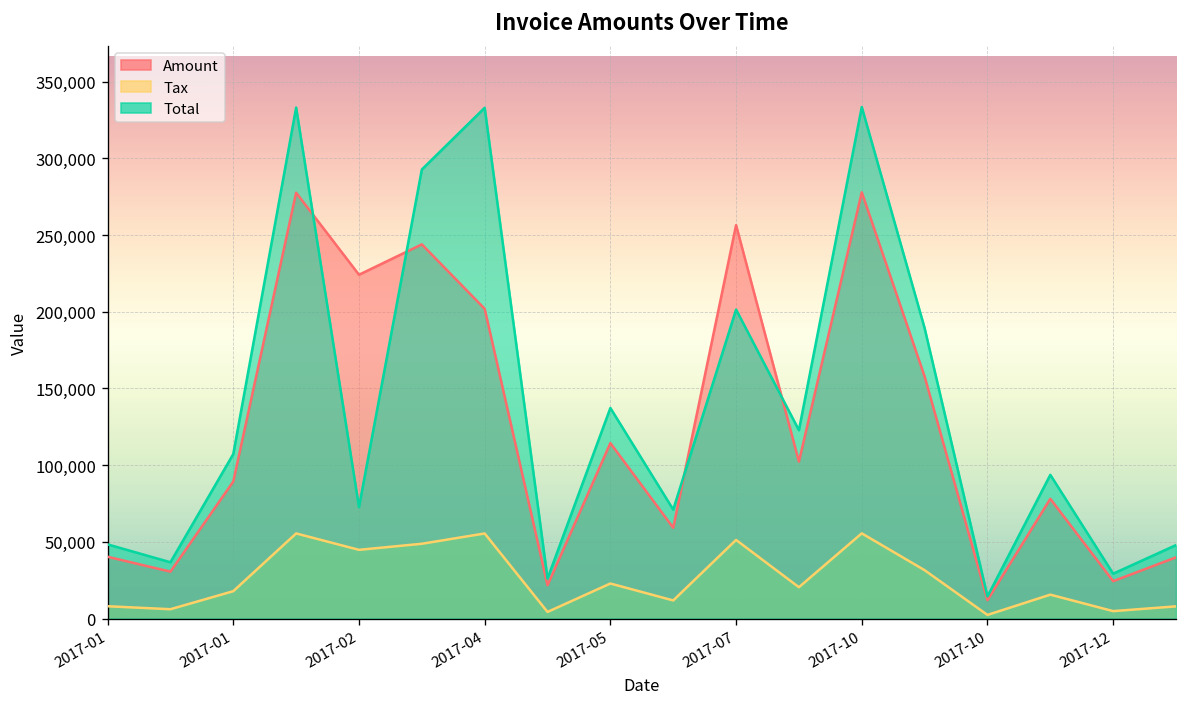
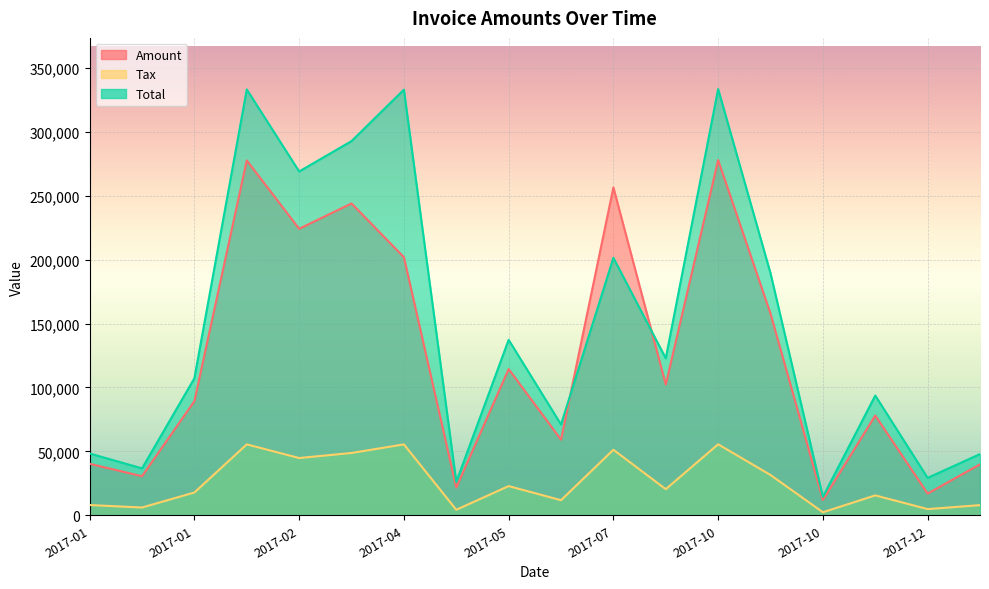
  {
    "Amount": {
      "2017-02": "224,000",
      "2017-04": "202,000",
      "2017-05": "114,000",
      "2017-07": "256,000",
-     "2017-12": "24,000"
+     "2017-12": "17,000"
    },
    "Tax": {
      "2017-02": "45,000",
      "2017-04": "55,000",
      "2017-05": "23,000",
      "2017-07": "51,000",
      "2017-12": "5,000"
    },
    "Total": {
-     "2017-02": "73,000",
+     "2017-02": "269,000",
      "2017-04": "333,000",
      "2017-05": "137,000",
      "2017-07": "201,000",
      "2017-12": "29,000"
    }
  }
